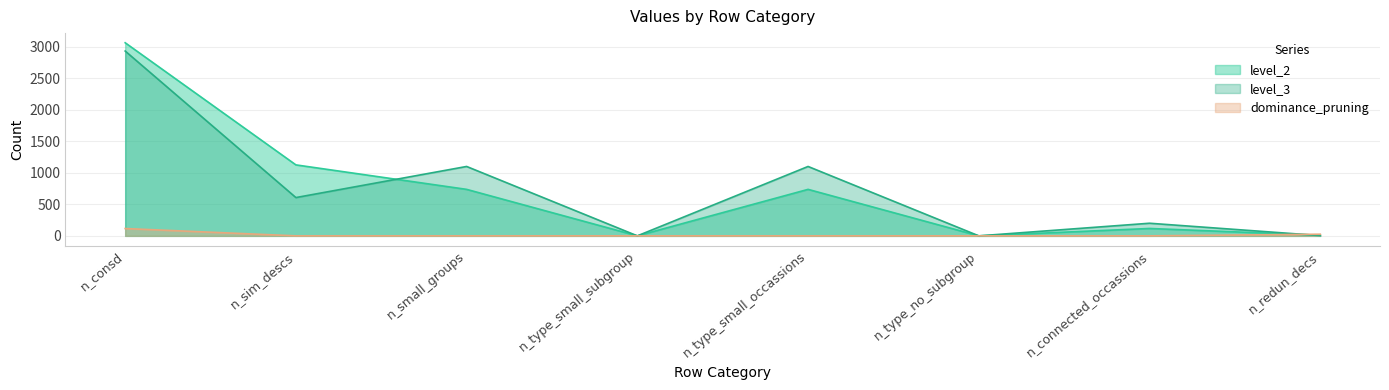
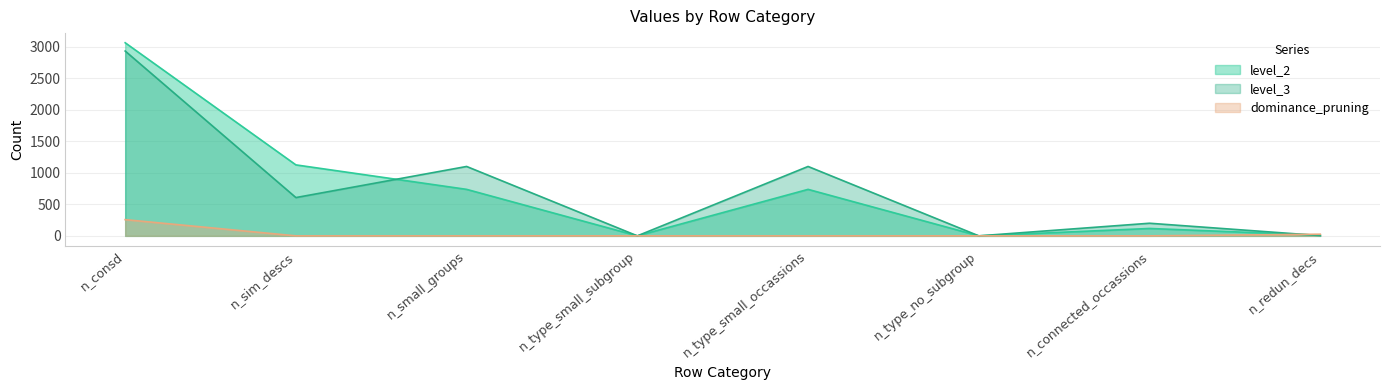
  {
    "dominance_pruning": {
-     "n_consd": 100,
+     "n_consd": 300,
      "n_sim_descs": 0,
      "n_small_groups": 0,
      "n_type_small_occassions": 0,
      "n_connected_occassions": 0
    }
  }
